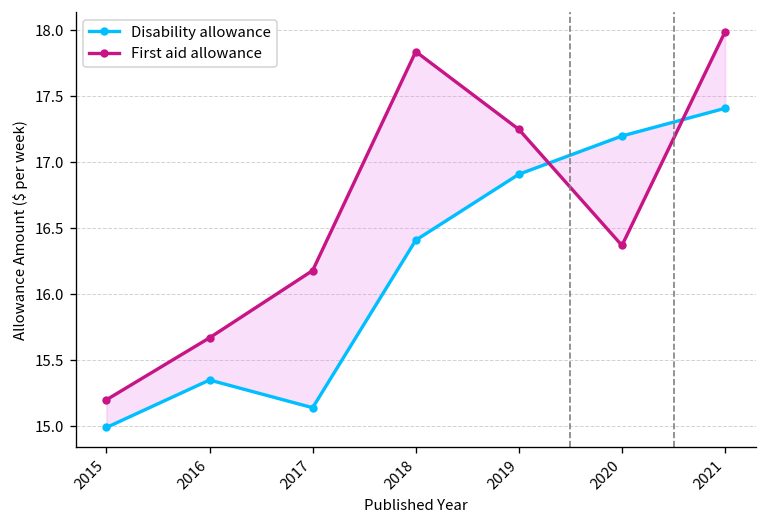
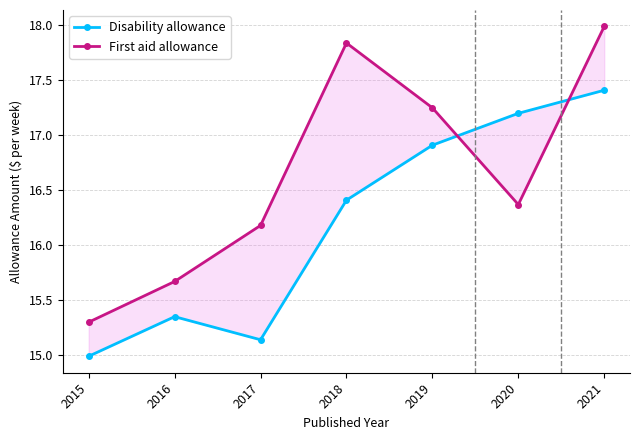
  {
    "Disability allowance": {
      "2015": 15.0,
      "2016": 15.35,
      "2017": 15.14,
      "2018": 16.4,
      "2019": 16.9,
      "2021": 17.4
    },
    "First aid allowance": {
-     "2015": 15.2,
+     "2015": 15.3,
      "2020": 16.37
    }
  }
